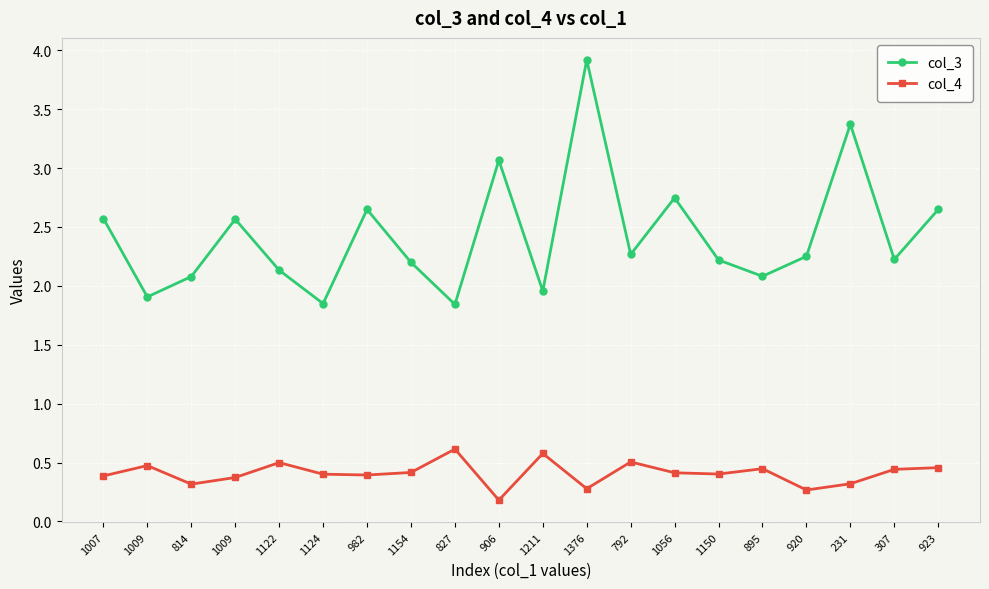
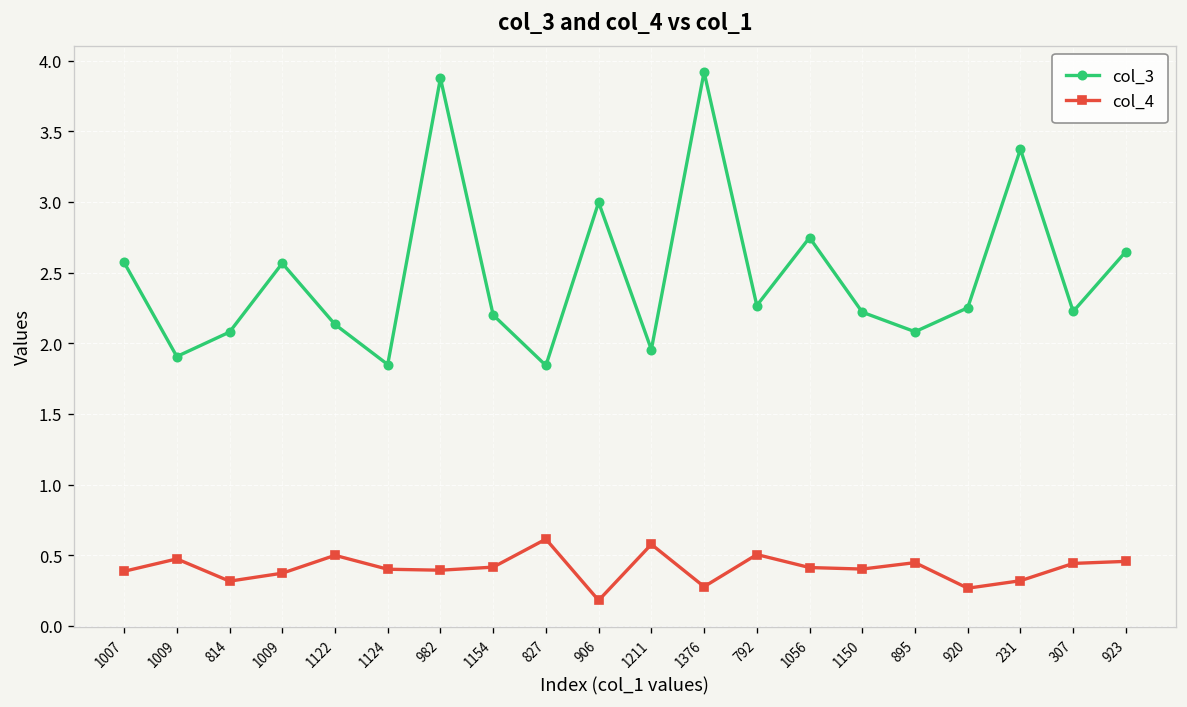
  {
    "col_3": {
      "1007": 2.57,
      "814": 2.08,
      "1122": 2.13,
      "1124": 1.85,
-     "982": 2.65,
+     "982": 3.88,
      "1154": 2.20,
      "827": 1.84,
-     "906": 3.07,
+     "906": 3.00,
      "1211": 1.96,
      "1376": 3.92,
      "792": 2.27,
      "1056": 2.75,
      "1150": 2.22,
      "895": 2.08,
      "920": 2.25,
      "231": 3.37,
      "307": 2.22,
      "923": 2.65
    },
    "col_4": {
      "1007": 0.39,
      "814": 0.32,
      "1122": 0.50,
      "1124": 0.40,
      "982": 0.39,
      "1154": 0.42,
      "827": 0.61,
      "906": 0.18,
      "1211": 0.58,
      "1376": 0.28,
      "792": 0.51,
      "1056": 0.41,
      "1150": 0.40,
      "895": 0.45,
      "920": 0.27,
      "231": 0.32,
      "307": 0.44,
      "923": 0.46
    }
  }
